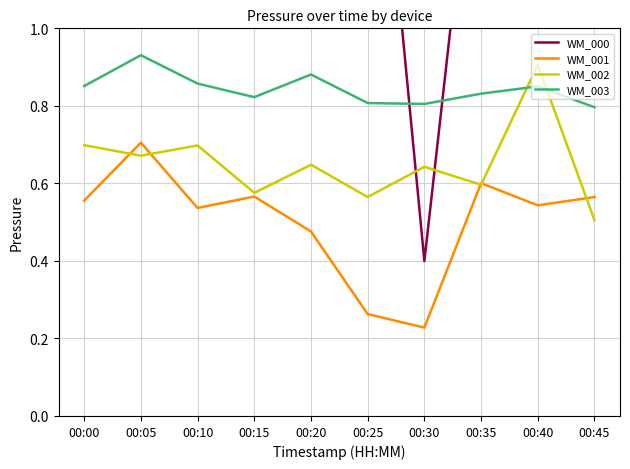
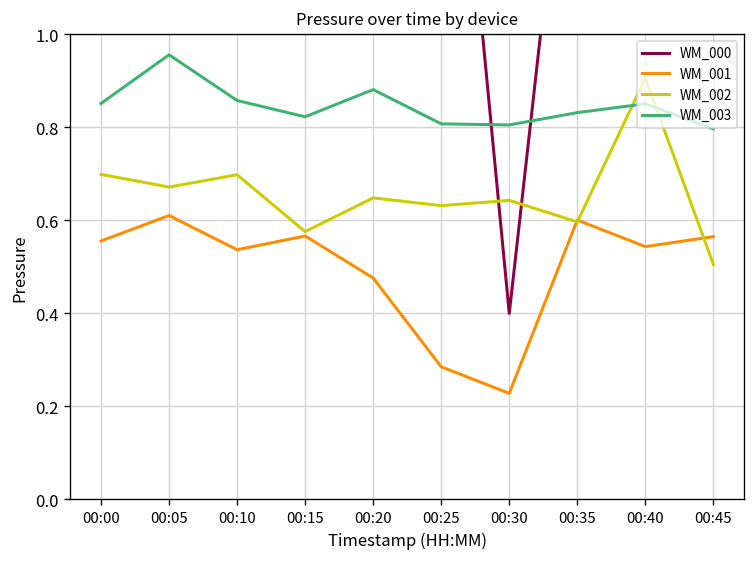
  {
    "WM_000": {
      "00:30": 0.40
    },
    "WM_001": {
      "00:00": 0.56,
-     "00:05": 0.71,
+     "00:05": 0.61,
      "00:10": 0.54,
      "00:15": 0.57,
      "00:20": 0.48,
-     "00:25": 0.26,
+     "00:25": 0.28,
      "00:30": 0.23,
      "00:40": 0.54,
      "00:45": 0.56
    },
    "WM_002": {
      "00:00": 0.70,
      "00:05": 0.67,
      "00:10": 0.70,
      "00:15": 0.58,
      "00:20": 0.65,
-     "00:25": 0.56,
+     "00:25": 0.63,
      "00:30": 0.64,
      "00:45": 0.51
    },
    "WM_003": {
      "00:00": 0.85,
-     "00:05": 0.93,
+     "00:05": 0.96,
      "00:10": 0.86,
      "00:15": 0.82,
      "00:20": 0.88,
      "00:25": 0.81,
      "00:30": 0.80,
      "00:35": 0.83,
      "00:45": 0.80
    }
  }
